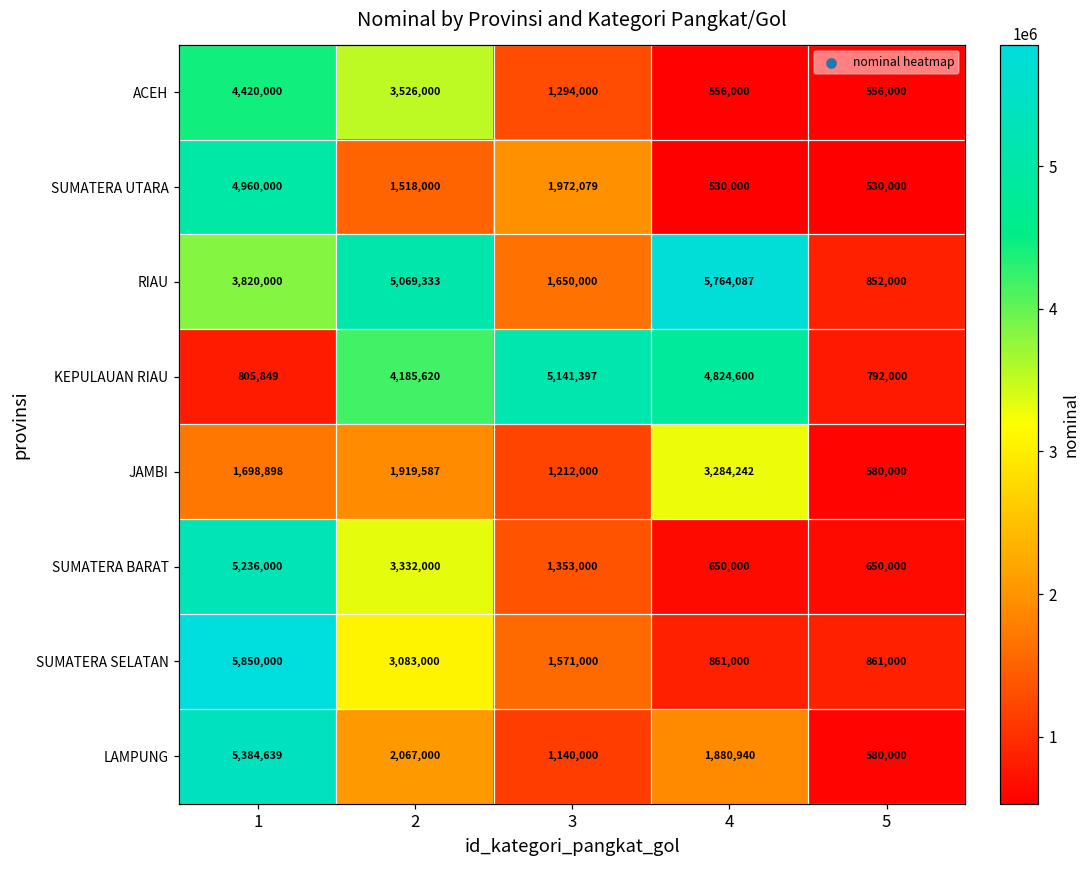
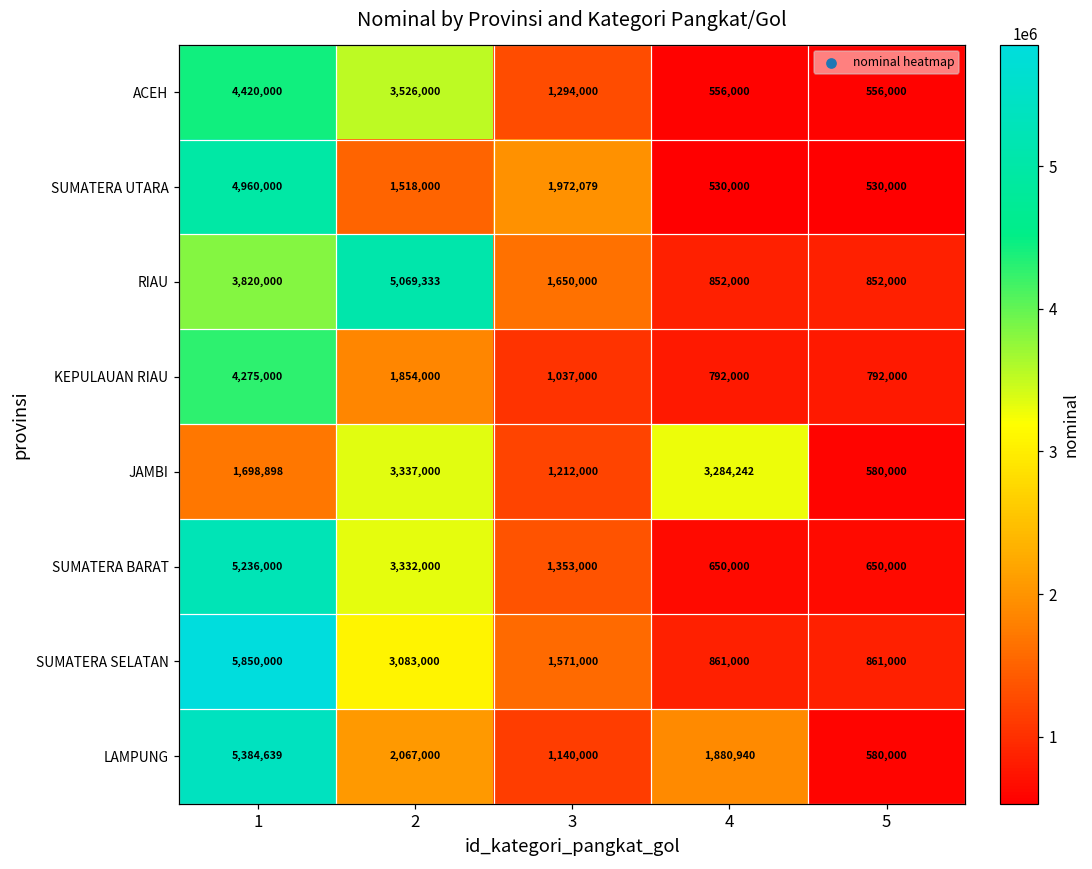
  {
    "ACEH": {
      "1": "4,420,000",
      "2": "3,526,000",
      "3": "1,294,000",
      "4": "556,000",
      "5": "556,000"
    },
    "SUMATERA UTARA": {
      "1": "4,960,000",
      "2": "1,518,000",
      "3": "1,972,079",
      "4": "530,000",
      "5": "530,000"
    },
    "RIAU": {
      "1": "3,820,000",
      "2": "5,069,333",
      "3": "1,650,000",
-     "4": "5,764,087",
+     "4": "852,000",
      "5": "852,000"
    },
    "KEPULAUAN RIAU": {
-     "1": "805,849",
-     "2": "4,185,620",
-     "3": "5,141,397",
-     "4": "4,824,600",
+     "1": "4,275,000",
+     "2": "1,854,000",
+     "3": "1,037,000",
+     "4": "792,000",
      "5": "792,000"
    },
    "JAMBI": {
      "1": "1,698,898",
-     "2": "1,919,587",
+     "2": "3,337,000",
      "3": "1,212,000",
      "4": "3,284,242",
      "5": "580,000"
    },
    "SUMATERA BARAT": {
      "1": "5,236,000",
      "2": "3,332,000",
      "3": "1,353,000",
      "4": "650,000",
      "5": "650,000"
    },
    "SUMATERA SELATAN": {
      "1": "5,850,000",
      "2": "3,083,000",
      "3": "1,571,000",
      "4": "861,000",
      "5": "861,000"
    },
    "LAMPUNG": {
      "1": "5,384,639",
      "2": "2,067,000",
      "3": "1,140,000",
      "4": "1,880,940",
      "5": "580,000"
    }
  }
